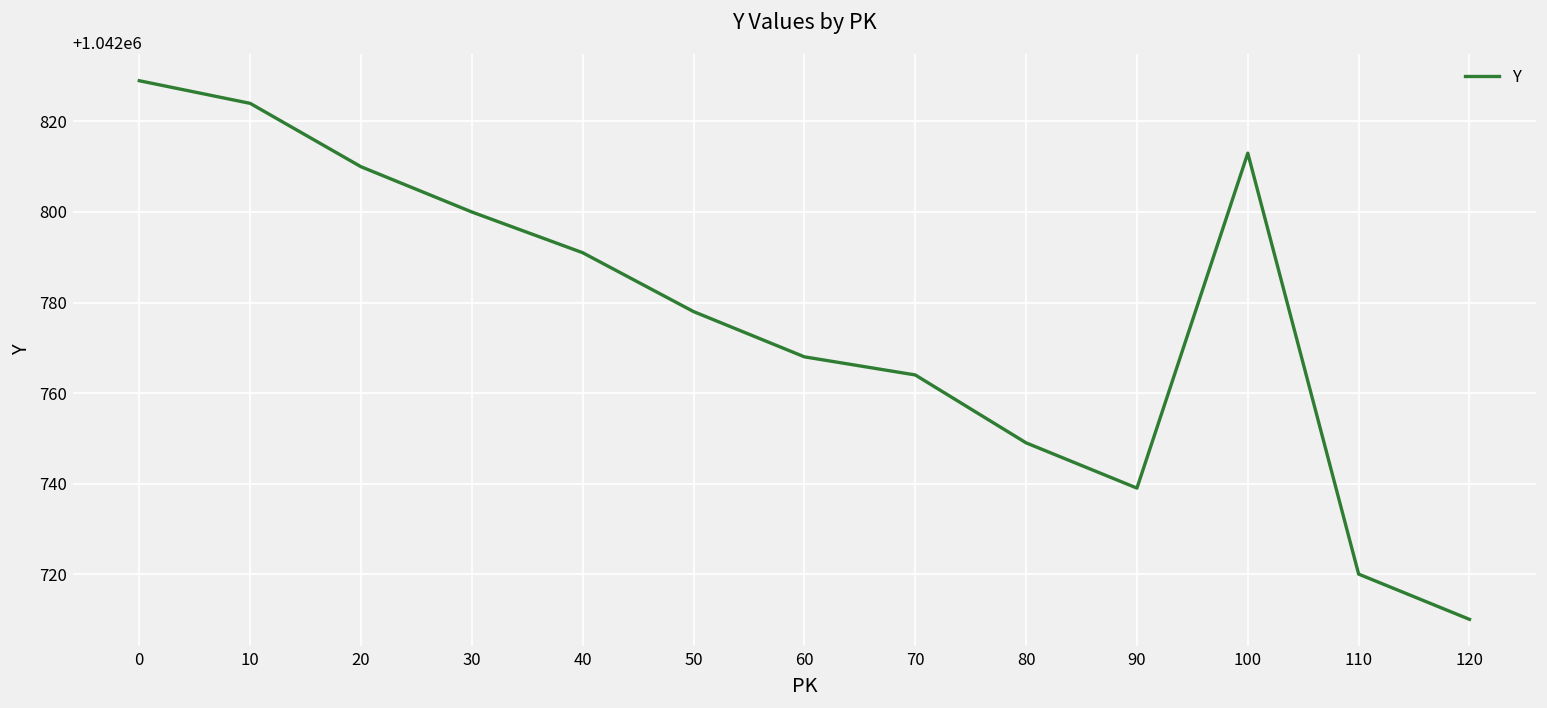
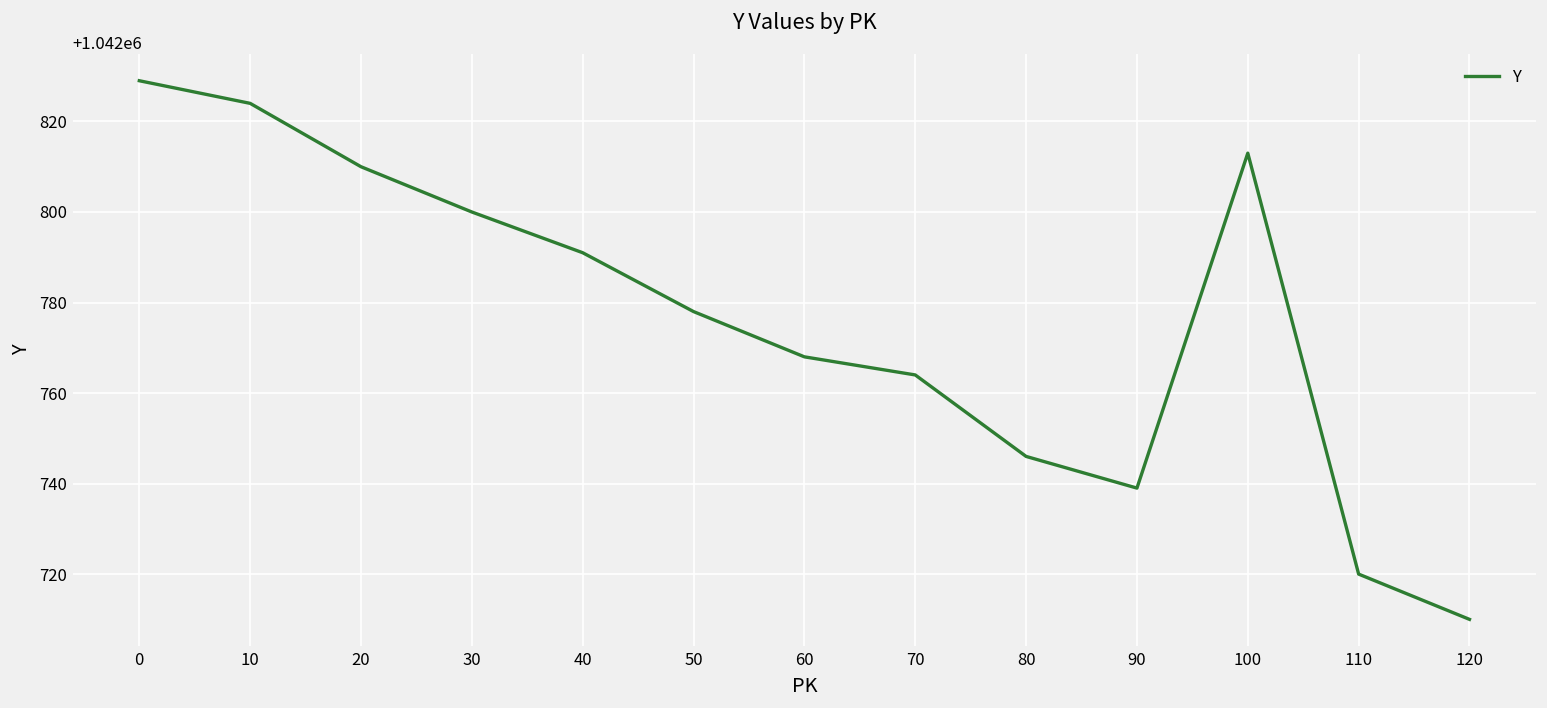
  {
    "0": 1042829,
    "10": 1042824,
    "20": 1042810,
    "30": 1042800,
    "40": 1042791,
    "50": 1042778,
    "60": 1042768,
    "70": 1042764,
-   "80": 1042749,
+   "80": 1042746,
    "90": 1042739,
    "100": 1042813,
    "110": 1042720,
    "120": 1042710
  }
